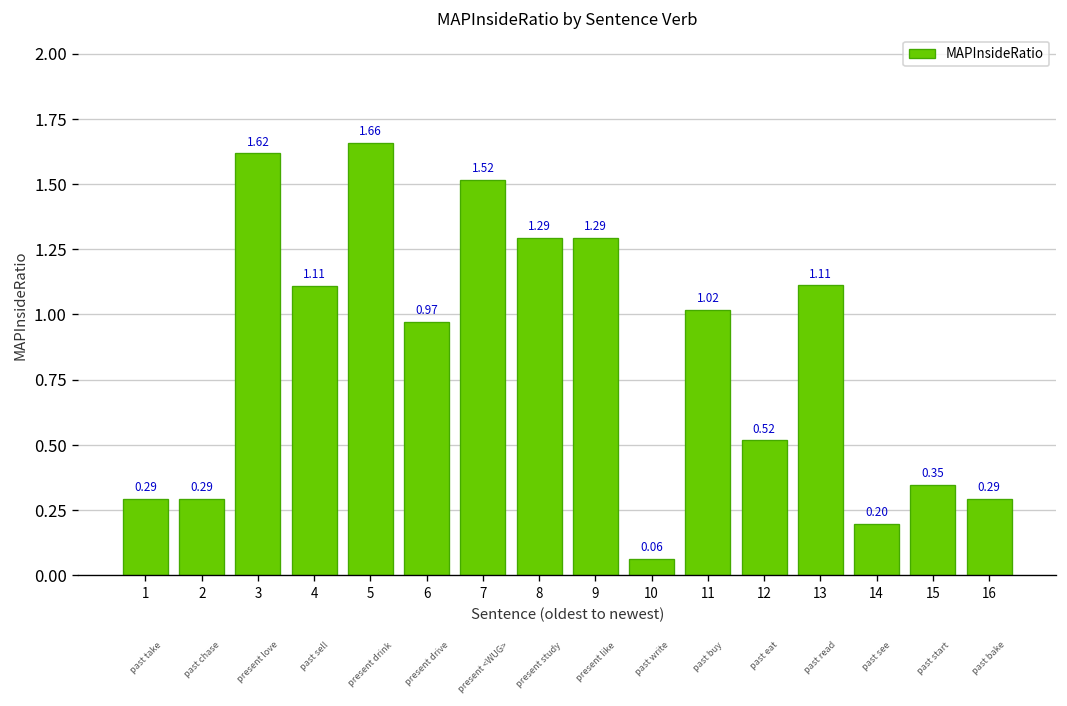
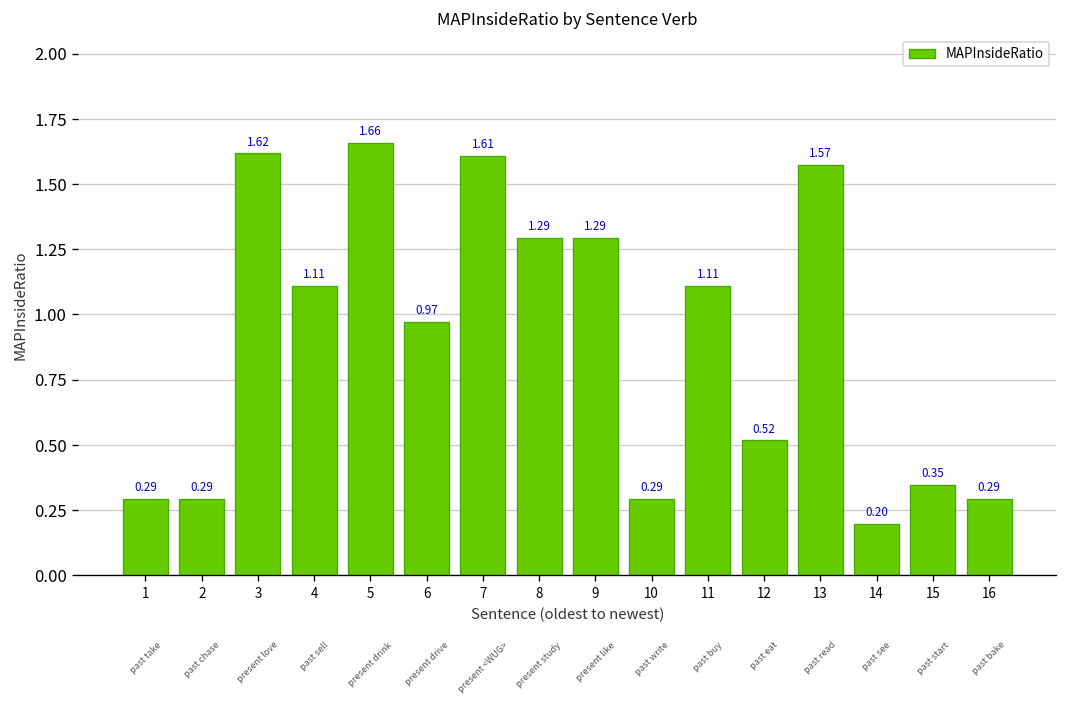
  {
    "1": 0.29,
    "2": 0.29,
    "3": 1.62,
    "4": 1.11,
    "5": 1.66,
    "6": 0.97,
-   "7": 1.52,
+   "7": 1.61,
    "8": 1.29,
    "9": 1.29,
-   "10": 0.06,
-   "11": 1.02,
+   "10": 0.29,
+   "11": 1.11,
    "12": 0.52,
-   "13": 1.11,
+   "13": 1.57,
    "14": 0.20,
    "15": 0.35,
    "16": 0.29
  }
